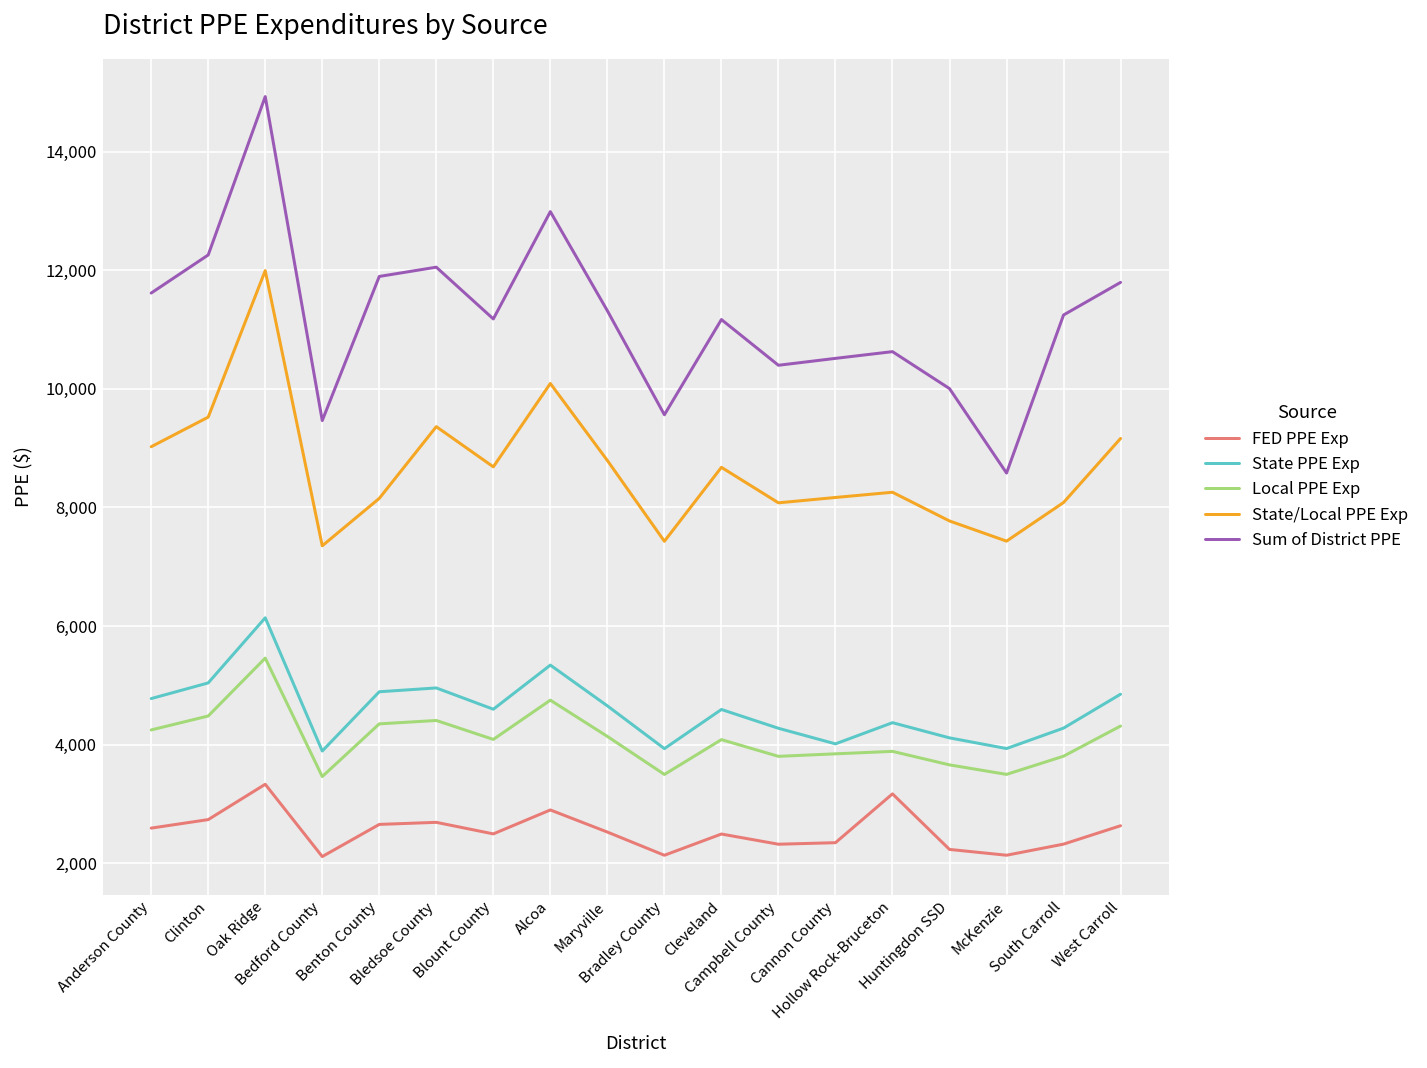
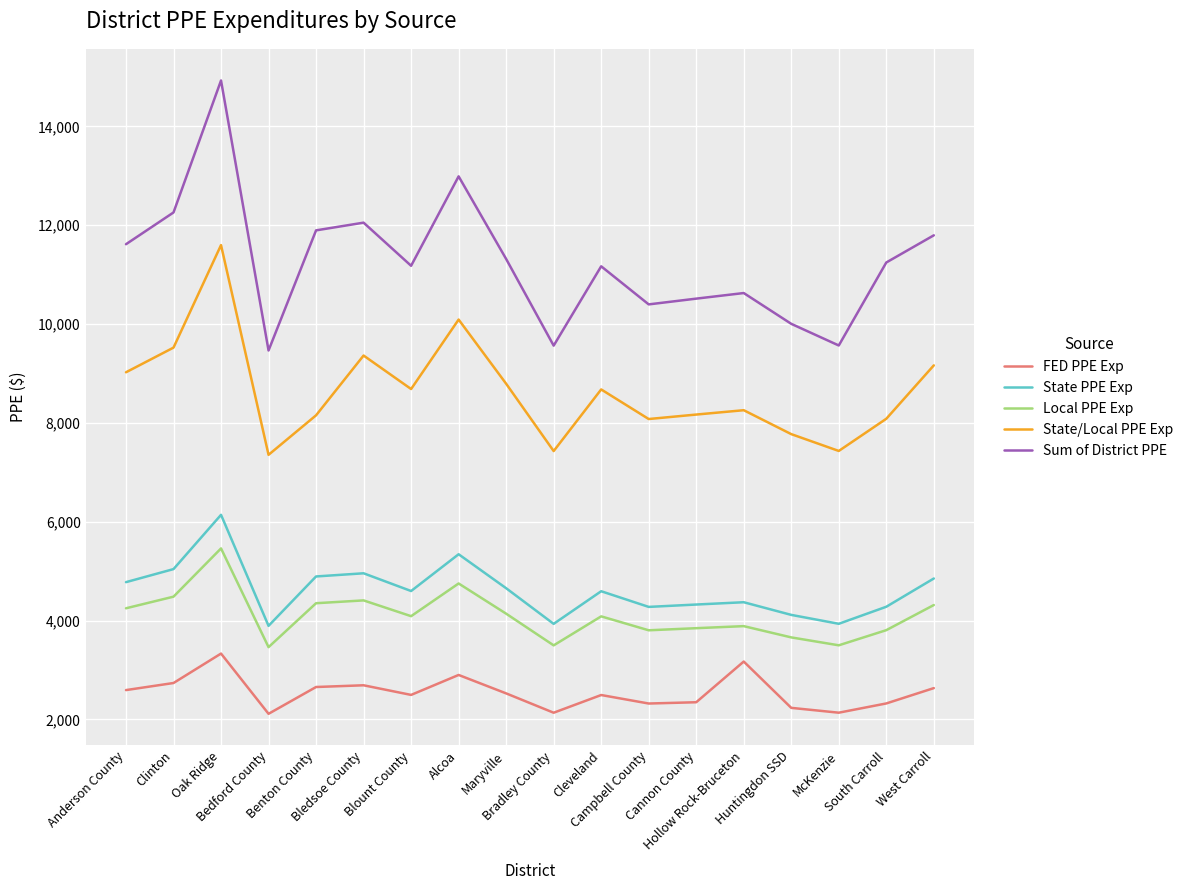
  {
    "FED PPE Exp": {
      "Anderson County": "2,600",
      "Clinton": "2,700",
      "Oak Ridge": "3,300",
      "Bedford County": "2,100",
      "Benton County": "2,700",
      "Bledsoe County": "2,700",
      "Blount County": "2,500",
      "Alcoa": "2,900",
      "Maryville": "2,500",
      "Bradley County": "2,100",
      "Cleveland": "2,500",
      "Campbell County": "2,300",
      "Cannon County": "2,300",
      "Hollow Rock-Bruceton": "3,200",
      "Huntingdon SSD": "2,200",
      "McKenzie": "2,100",
      "South Carroll": "2,300",
      "West Carroll": "2,600"
    },
    "State PPE Exp": {
      "Anderson County": "4,800",
      "Clinton": "5,000",
      "Oak Ridge": "6,100",
      "Bedford County": "3,900",
      "Benton County": "4,900",
      "Bledsoe County": "5,000",
      "Blount County": "4,600",
      "Alcoa": "5,300",
      "Maryville": "4,700",
      "Bradley County": "3,900",
      "Cleveland": "4,600",
      "Campbell County": "4,300",
-     "Cannon County": "4,000",
+     "Cannon County": "4,300",
      "Hollow Rock-Bruceton": "4,400",
      "Huntingdon SSD": "4,100",
      "McKenzie": "3,900",
      "South Carroll": "4,300",
      "West Carroll": "4,900"
    },
    "Local PPE Exp": {
      "Anderson County": "4,200",
      "Clinton": "4,500",
      "Oak Ridge": "5,500",
      "Bedford County": "3,500",
      "Benton County": "4,400",
      "Bledsoe County": "4,400",
      "Blount County": "4,100",
      "Alcoa": "4,800",
      "Maryville": "4,100",
      "Bradley County": "3,500",
      "Cleveland": "4,100",
      "Campbell County": "3,800",
      "Cannon County": "3,800",
      "Hollow Rock-Bruceton": "3,900",
      "Huntingdon SSD": "3,700",
      "McKenzie": "3,500",
      "South Carroll": "3,800",
      "West Carroll": "4,300"
    },
    "State/Local PPE Exp": {
      "Anderson County": "9,000",
      "Clinton": "9,500",
-     "Oak Ridge": "12,000",
+     "Oak Ridge": "11,600",
      "Bedford County": "7,400",
      "Benton County": "8,200",
      "Bledsoe County": "9,400",
      "Blount County": "8,700",
      "Alcoa": "10,100",
      "Maryville": "8,800",
      "Bradley County": "7,400",
      "Cleveland": "8,700",
      "Campbell County": "8,100",
      "Cannon County": "8,200",
      "Hollow Rock-Bruceton": "8,300",
      "Huntingdon SSD": "7,800",
      "McKenzie": "7,400",
      "South Carroll": "8,100",
      "West Carroll": "9,200"
    },
    "Sum of District PPE": {
      "Anderson County": "11,600",
      "Clinton": "12,300",
      "Oak Ridge": "14,900",
      "Bedford County": "9,500",
      "Benton County": "11,900",
      "Bledsoe County": "12,100",
      "Blount County": "11,200",
      "Alcoa": "13,000",
      "Maryville": "11,300",
      "Bradley County": "9,600",
      "Cleveland": "11,200",
      "Campbell County": "10,400",
      "Cannon County": "10,500",
      "Hollow Rock-Bruceton": "10,600",
      "Huntingdon SSD": "10,000",
-     "McKenzie": "8,600",
+     "McKenzie": "9,600",
      "South Carroll": "11,200",
      "West Carroll": "11,800"
    }
  }
